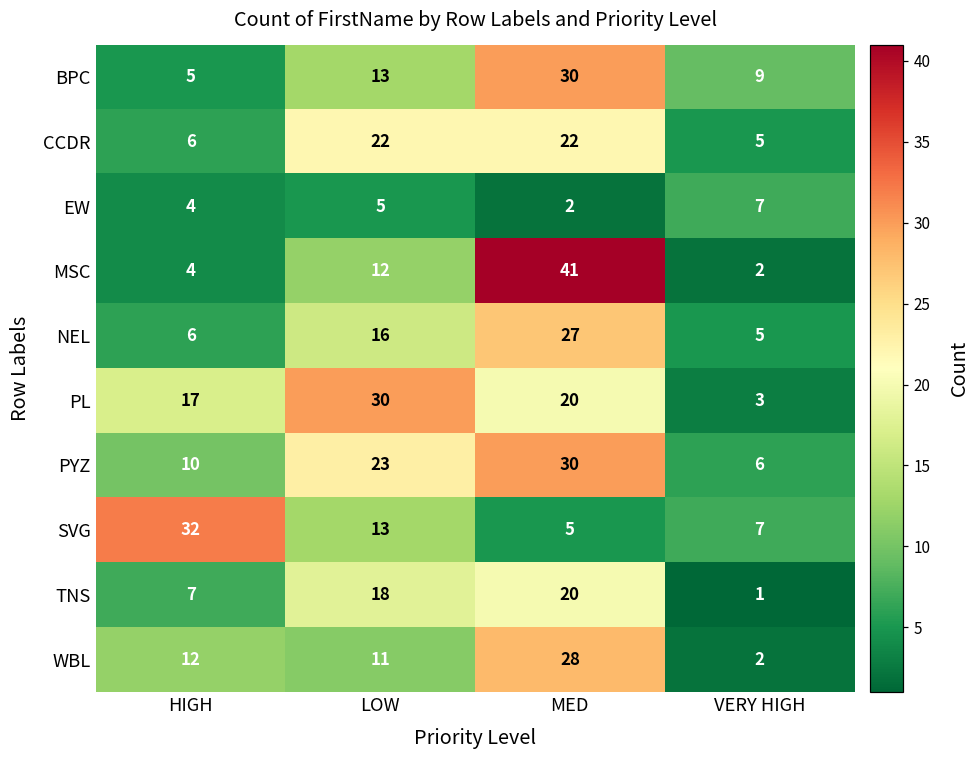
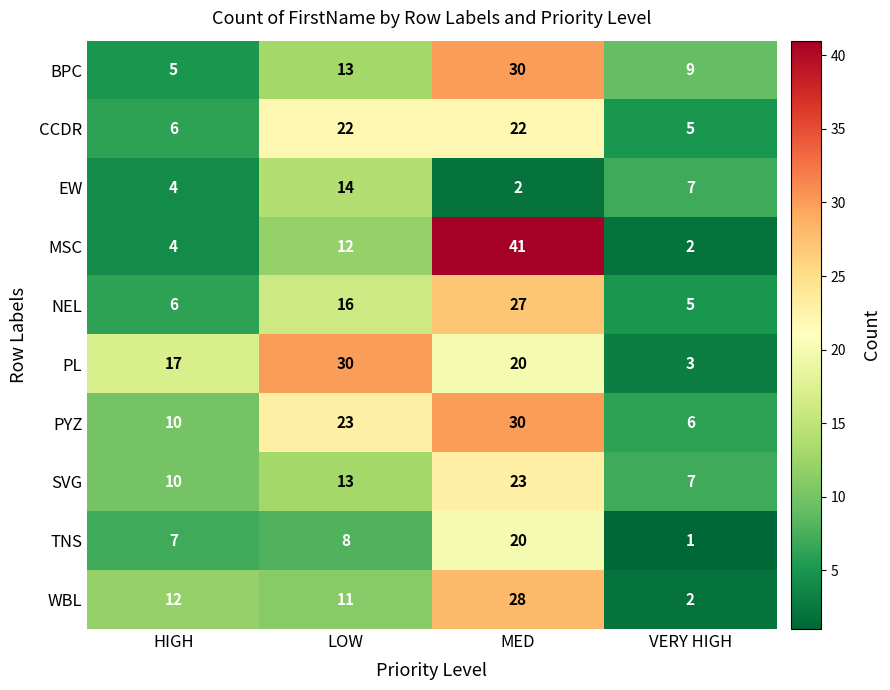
  {
    "BPC": {
      "HIGH": 5,
      "LOW": 13,
      "MED": 30,
      "VERY HIGH": 9
    },
    "CCDR": {
      "HIGH": 6,
      "LOW": 22,
      "MED": 22,
      "VERY HIGH": 5
    },
    "EW": {
      "HIGH": 4,
-     "LOW": 5,
+     "LOW": 14,
      "MED": 2,
      "VERY HIGH": 7
    },
    "MSC": {
      "HIGH": 4,
      "LOW": 12,
      "MED": 41,
      "VERY HIGH": 2
    },
    "NEL": {
      "HIGH": 6,
      "LOW": 16,
      "MED": 27,
      "VERY HIGH": 5
    },
    "PL": {
      "HIGH": 17,
      "LOW": 30,
      "MED": 20,
      "VERY HIGH": 3
    },
    "PYZ": {
      "HIGH": 10,
      "LOW": 23,
      "MED": 30,
      "VERY HIGH": 6
    },
    "SVG": {
-     "HIGH": 32,
+     "HIGH": 10,
      "LOW": 13,
-     "MED": 5,
+     "MED": 23,
      "VERY HIGH": 7
    },
    "TNS": {
      "HIGH": 7,
-     "LOW": 18,
+     "LOW": 8,
      "MED": 20,
      "VERY HIGH": 1
    },
    "WBL": {
      "HIGH": 12,
      "LOW": 11,
      "MED": 28,
      "VERY HIGH": 2
    }
  }
